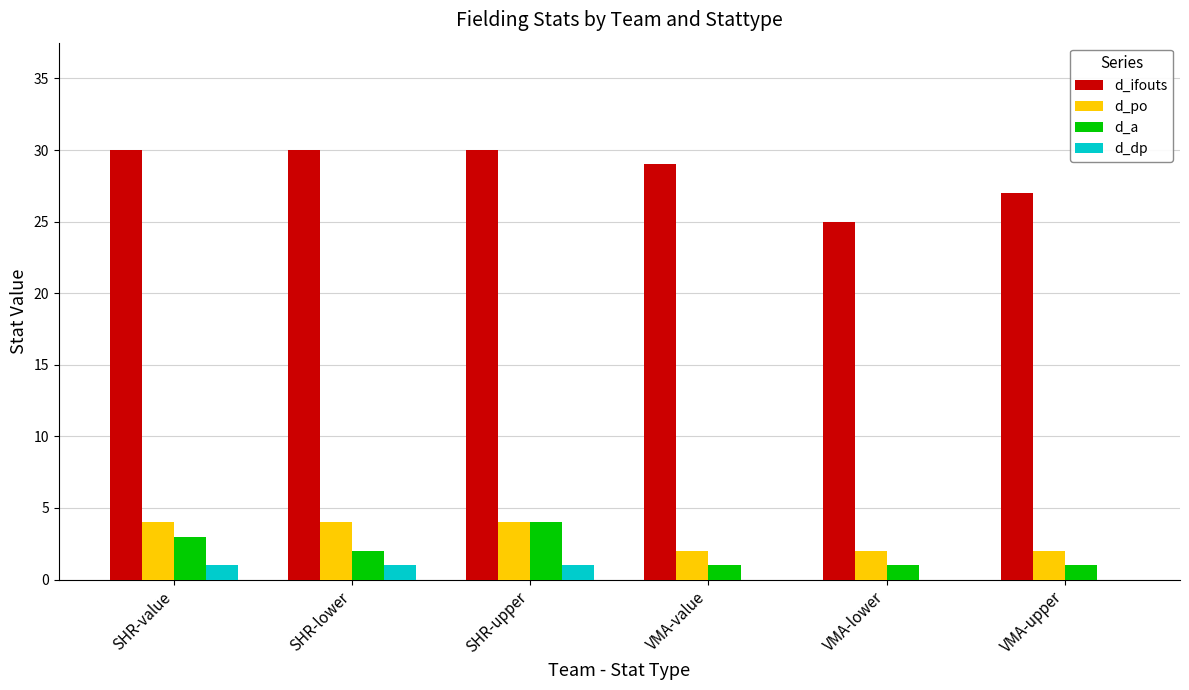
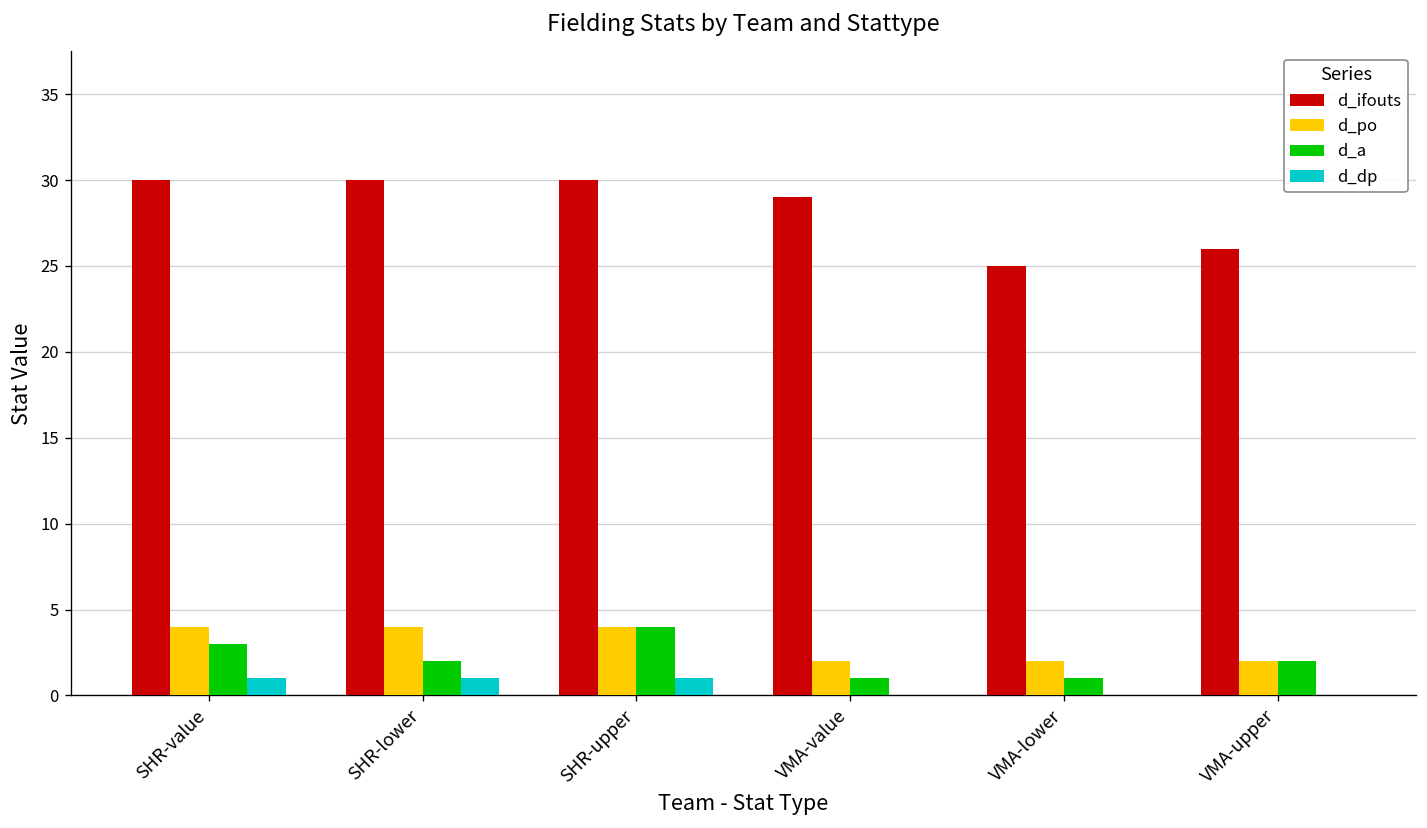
  {
    "d_ifouts": {
      "SHR-value": 30,
      "SHR-lower": 30,
      "SHR-upper": 30,
      "VMA-value": 29,
      "VMA-lower": 25,
-     "VMA-upper": 27
+     "VMA-upper": 26
    },
    "d_po": {
      "SHR-value": 4,
      "SHR-lower": 4,
      "SHR-upper": 4,
      "VMA-value": 2,
      "VMA-lower": 2,
      "VMA-upper": 2
    },
    "d_a": {
      "SHR-value": 3,
      "SHR-lower": 2,
      "SHR-upper": 4,
      "VMA-value": 1,
      "VMA-lower": 1,
-     "VMA-upper": 1
+     "VMA-upper": 2
    },
    "d_dp": {
      "SHR-value": 1,
      "SHR-lower": 1,
      "SHR-upper": 1,
      "VMA-value": 0,
      "VMA-lower": 0,
      "VMA-upper": 0
    }
  }
